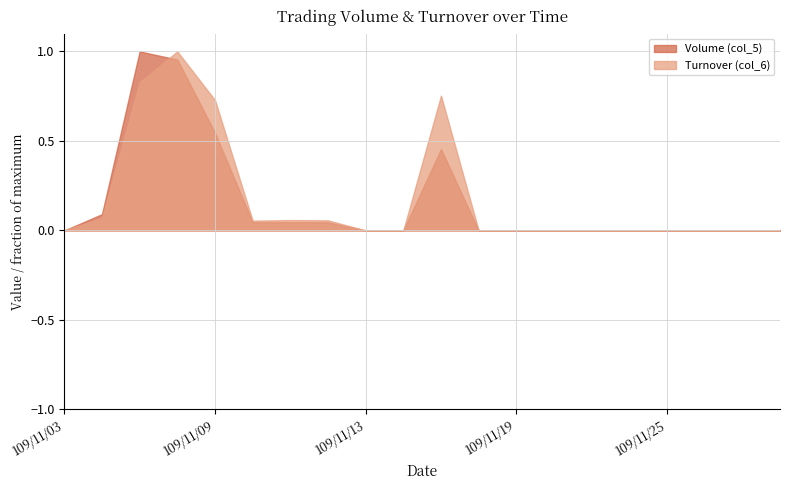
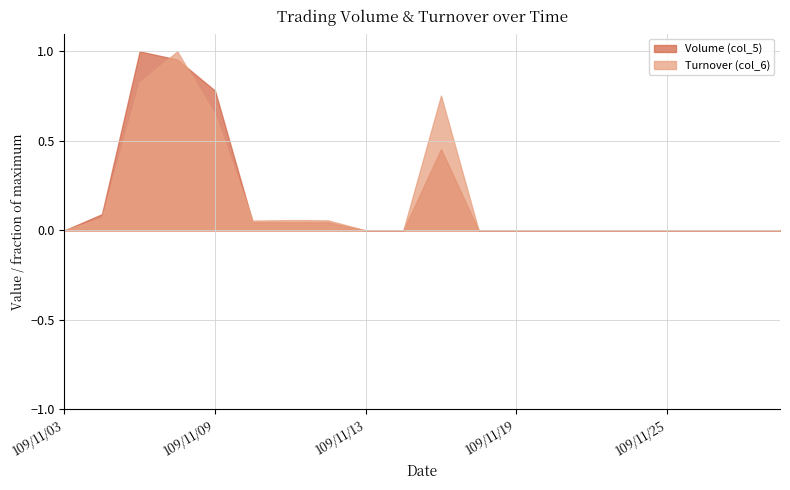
  {
    "Volume (col_5)": {
-     "109/11/09": 0.55
+     "109/11/09": 0.78
    },
    "Turnover (col_6)": {
-     "109/11/09": 0.73
+     "109/11/09": 0.64
    }
  }
